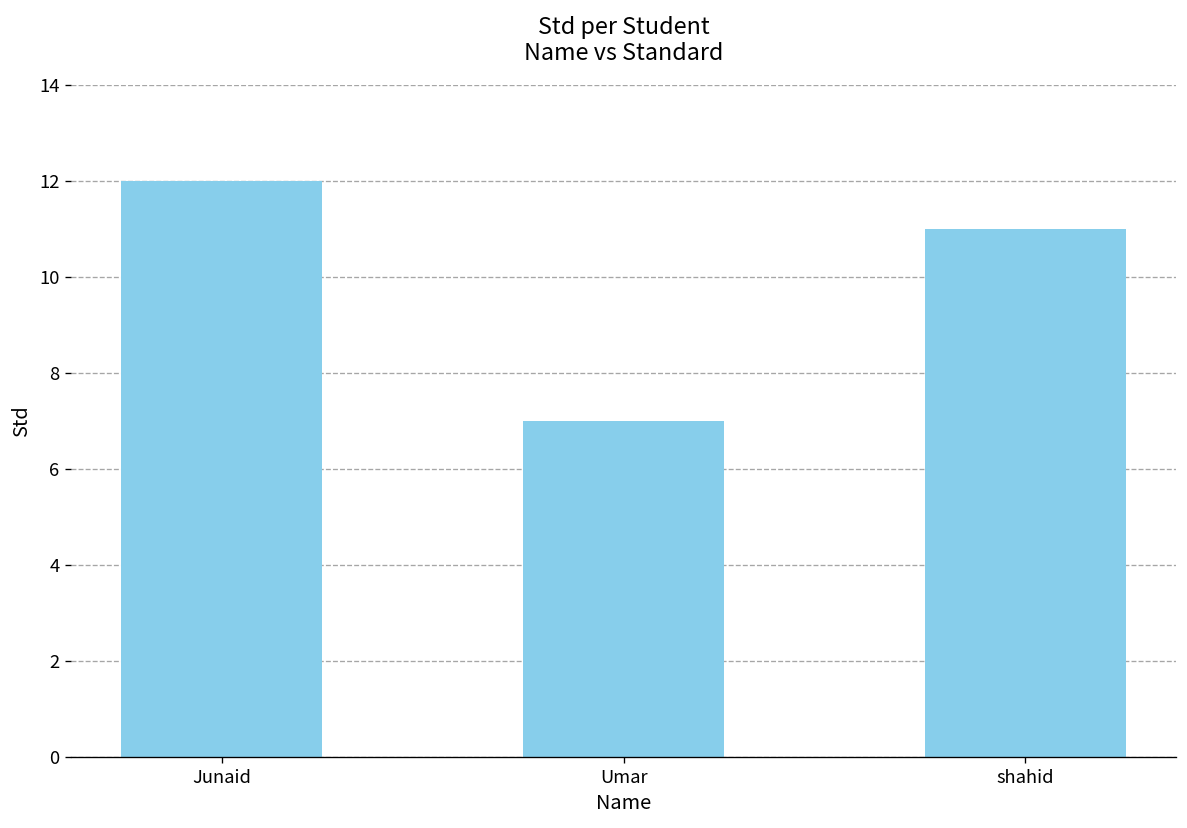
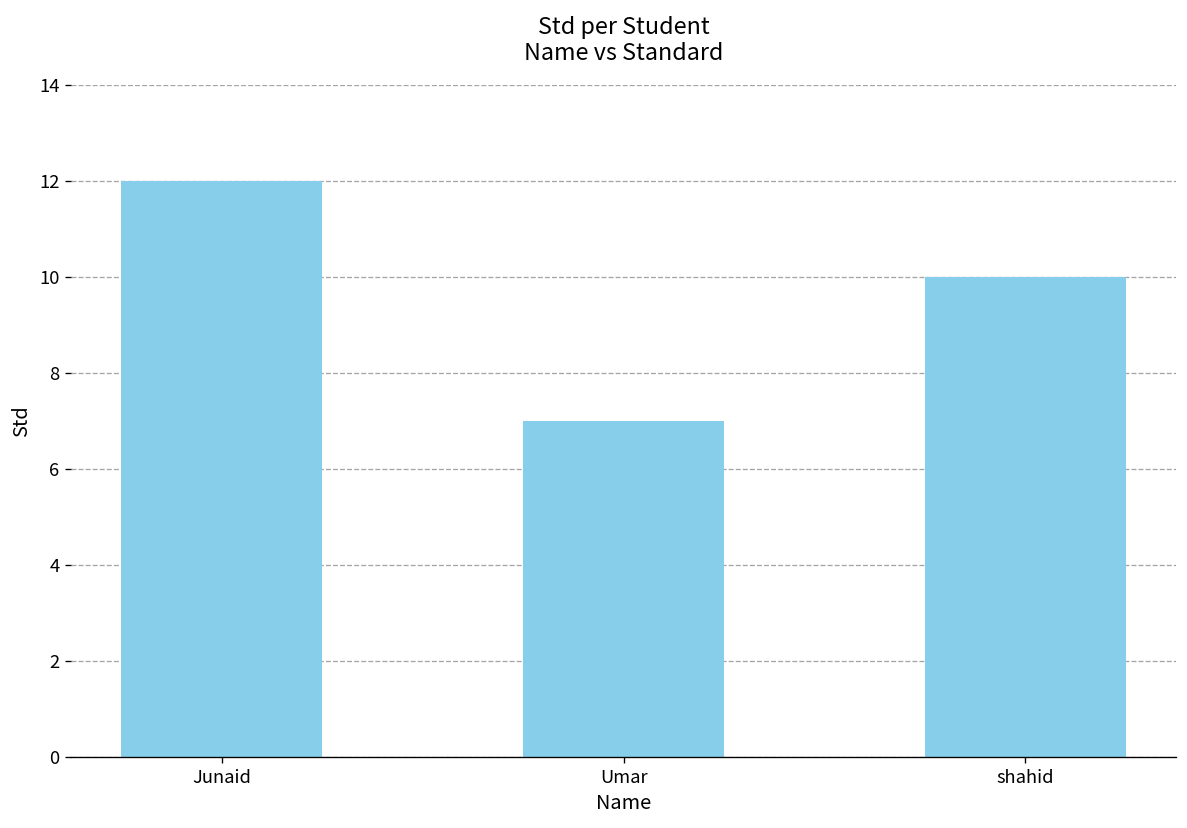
  {
    "Junaid": 12,
    "Umar": 7,
-   "shahid": 11
+   "shahid": 10
  }
